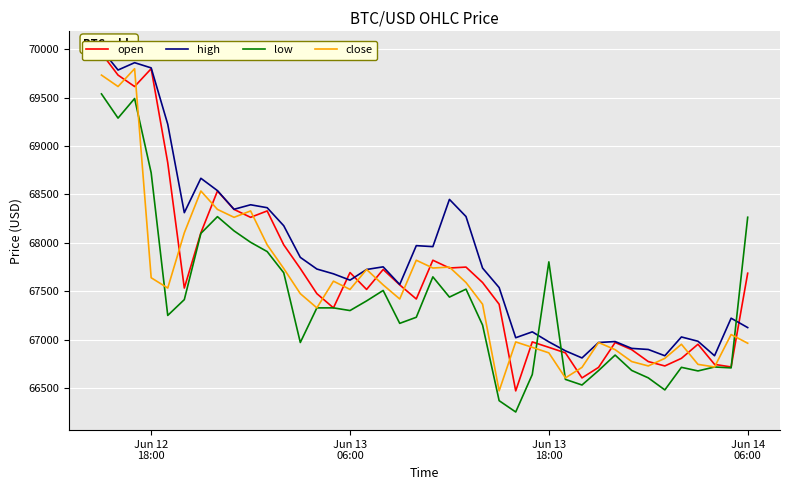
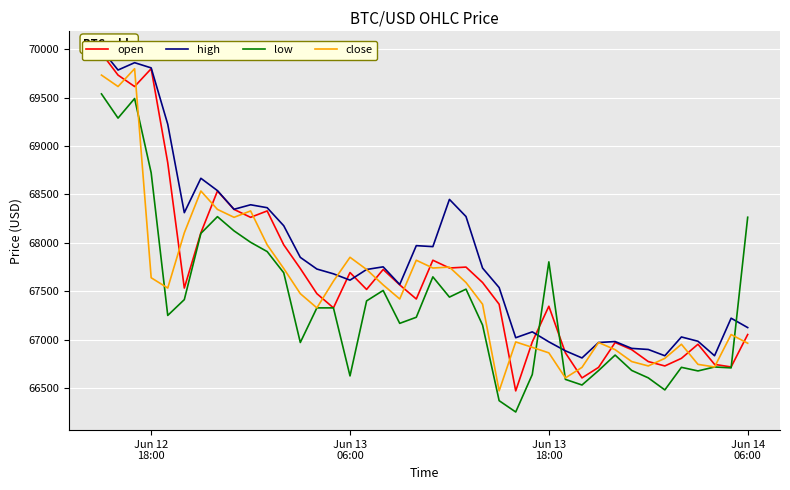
  {
    "open": {
      "Jun 13 06:00": 67700,
-     "Jun 13 18:00": 66900,
-     "Jun 14 06:00": 67700
+     "Jun 13 18:00": 67300,
+     "Jun 14 06:00": 67100
    },
    "high": {
      "Jun 13 06:00": 67600,
      "Jun 13 18:00": 67000,
      "Jun 14 06:00": 67100
    },
    "low": {
      "Jun 12 18:00": 68700,
-     "Jun 13 06:00": 67300,
+     "Jun 13 06:00": 66600,
      "Jun 13 18:00": 67800,
      "Jun 14 06:00": 68300
    },
    "close": {
      "Jun 12 18:00": 67600,
-     "Jun 13 06:00": 67500,
+     "Jun 13 06:00": 67900,
      "Jun 13 18:00": 66900,
      "Jun 14 06:00": 67000
    }
  }
